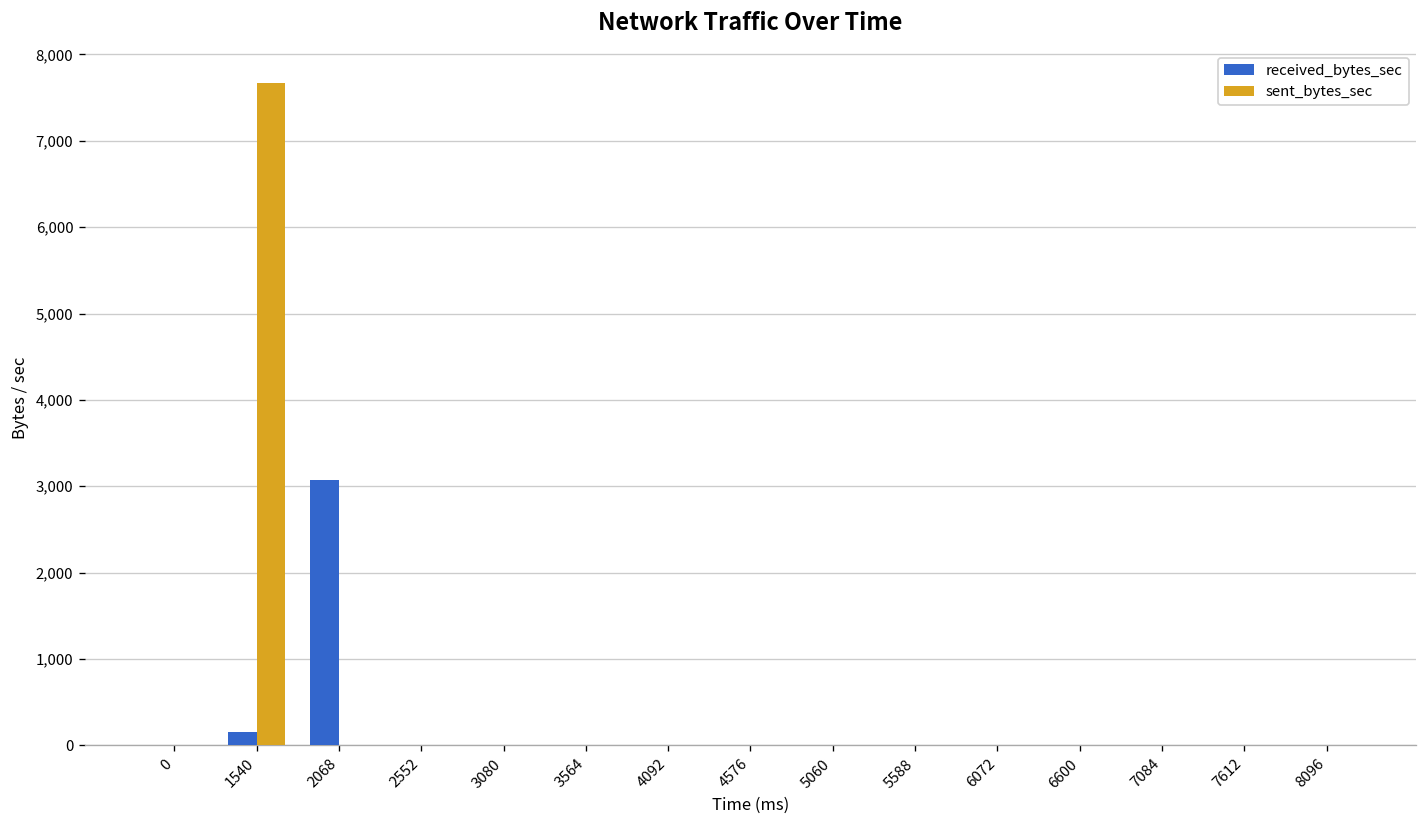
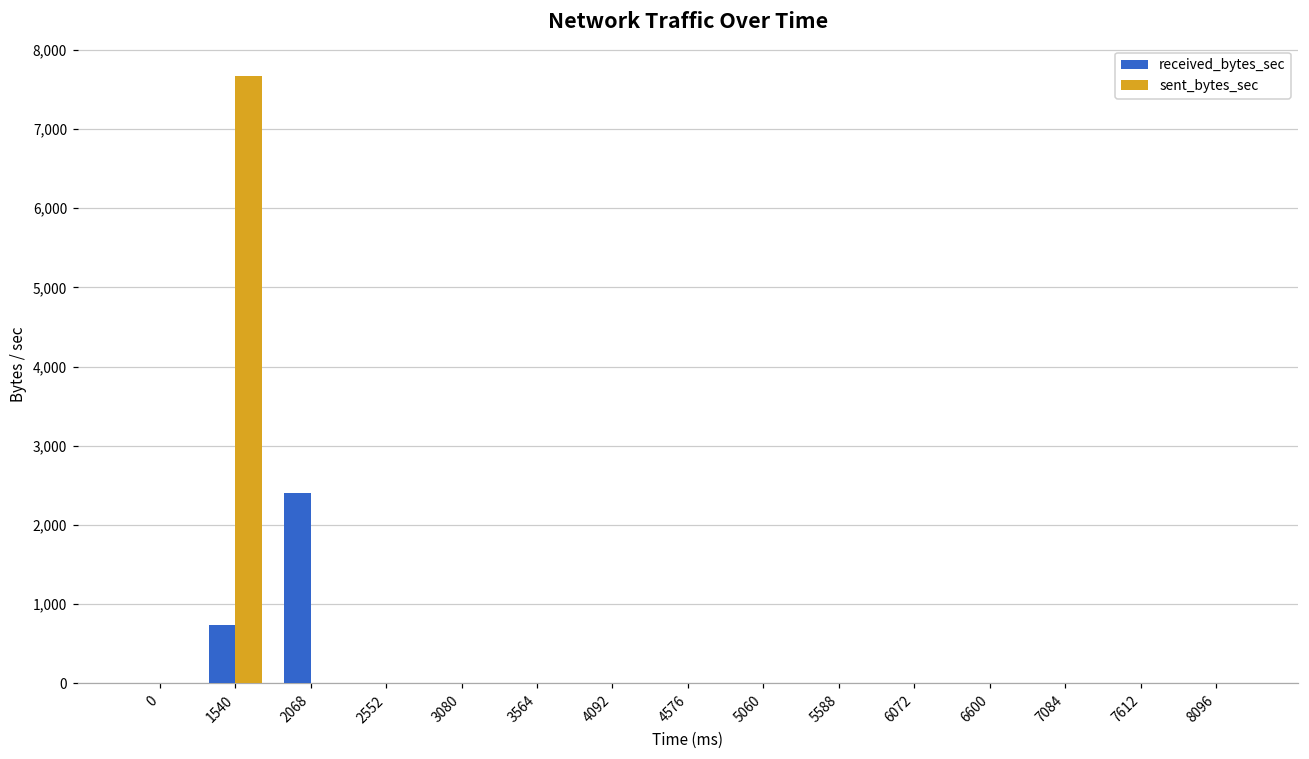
  {
    "received_bytes_sec": {
      "0": "0",
-     "1540": "200",
-     "2068": "3,100",
+     "1540": "700",
+     "2068": "2,400",
      "2552": "0",
      "3080": "0",
      "3564": "0",
      "4092": "0",
      "4576": "0",
      "5060": "0",
      "5588": "0",
      "6072": "0",
      "6600": "0",
      "7084": "0",
      "7612": "0",
      "8096": "0"
    },
    "sent_bytes_sec": {
      "0": "0",
      "1540": "7,700",
      "2068": "0",
      "2552": "0",
      "3080": "0",
      "3564": "0",
      "4092": "0",
      "4576": "0",
      "5060": "0",
      "5588": "0",
      "6072": "0",
      "6600": "0",
      "7084": "0",
      "7612": "0",
      "8096": "0"
    }
  }
